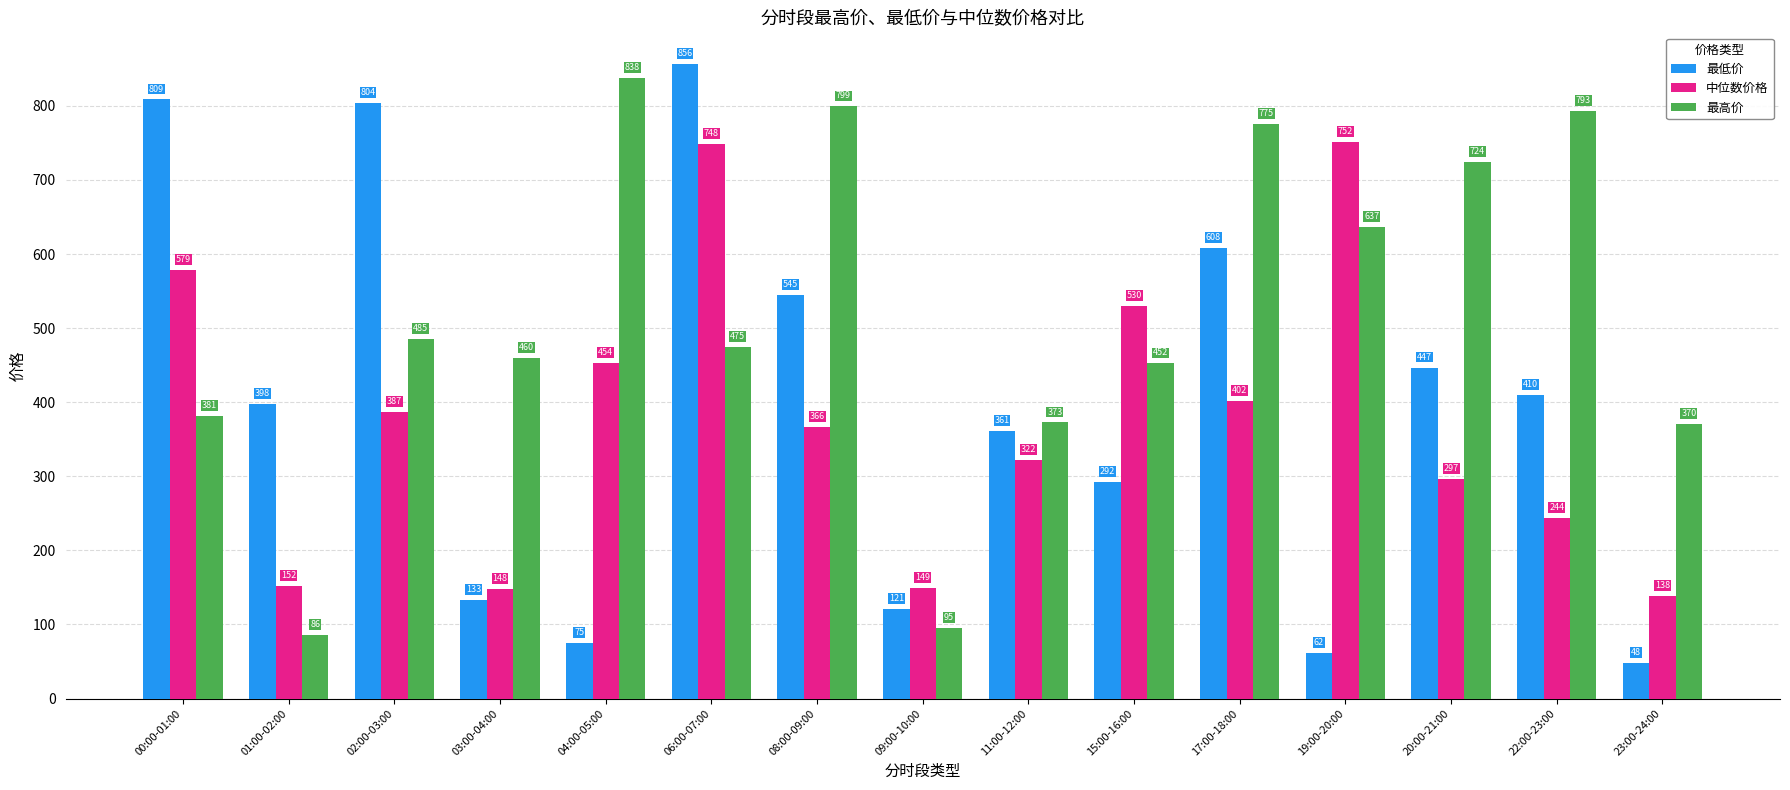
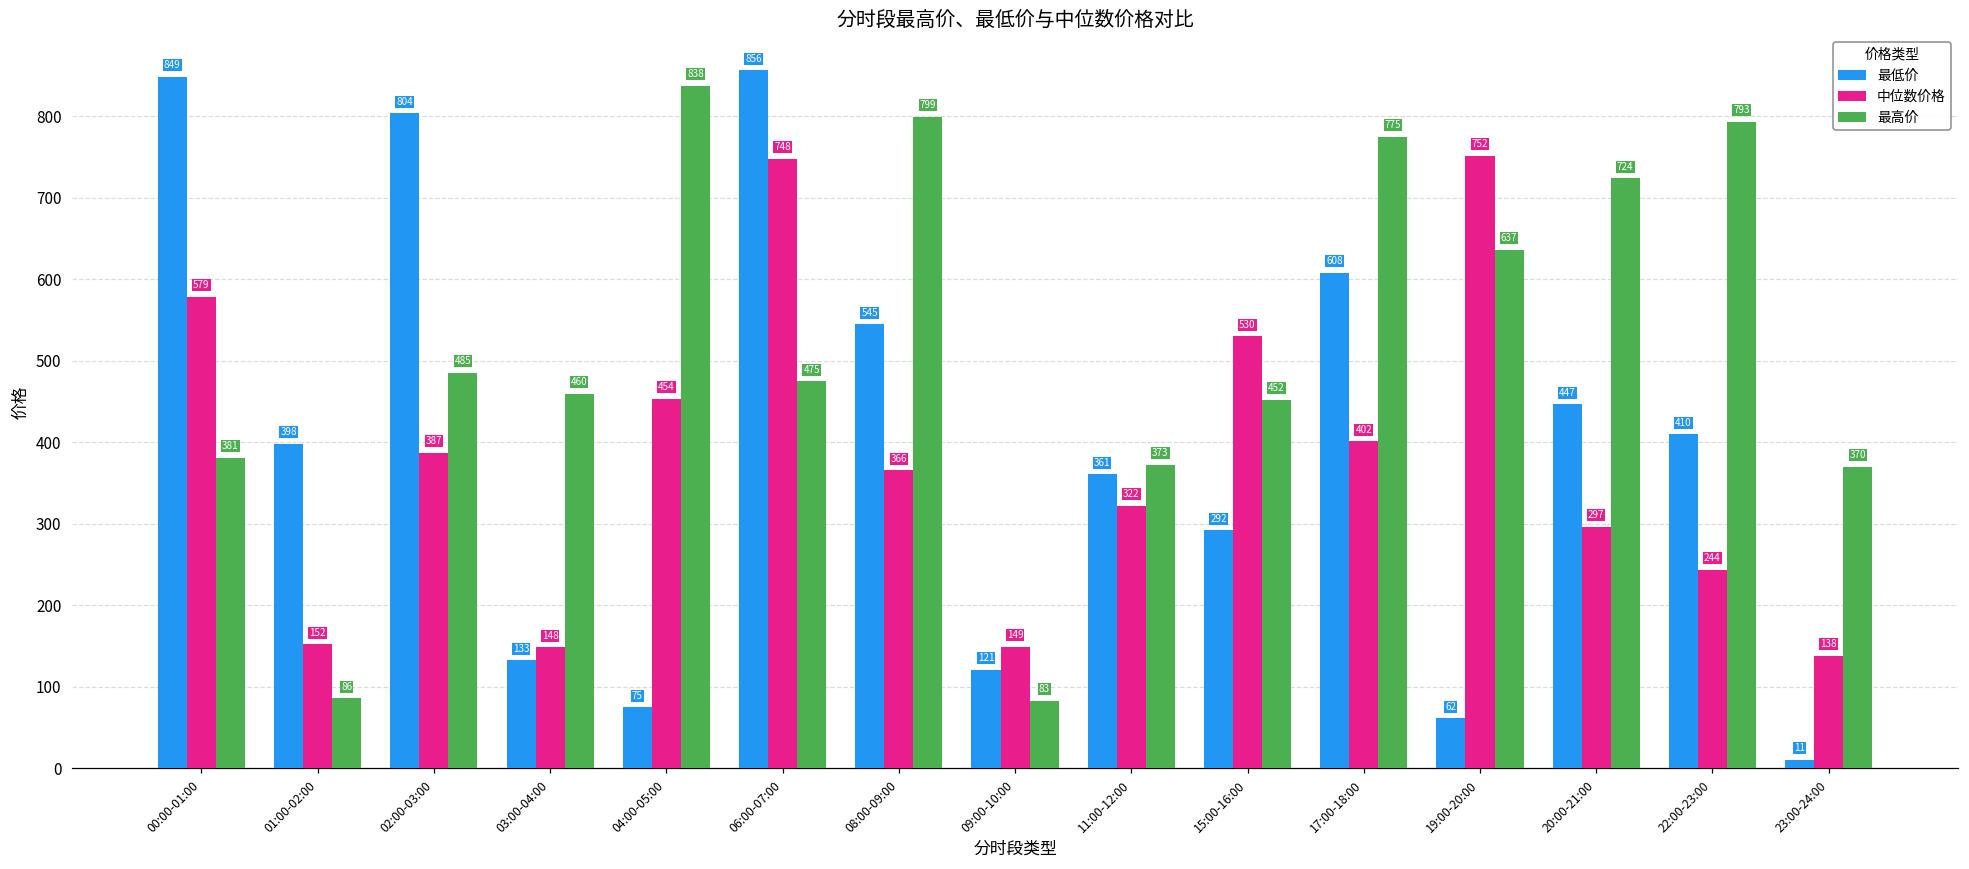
  {
    "最低价": {
-     "00:00-01:00": 809,
-     "23:00-24:00": 48
+     "00:00-01:00": 849,
+     "23:00-24:00": 11
    },
    "最高价": {
-     "09:00-10:00": 95
+     "09:00-10:00": 83
    }
  }
